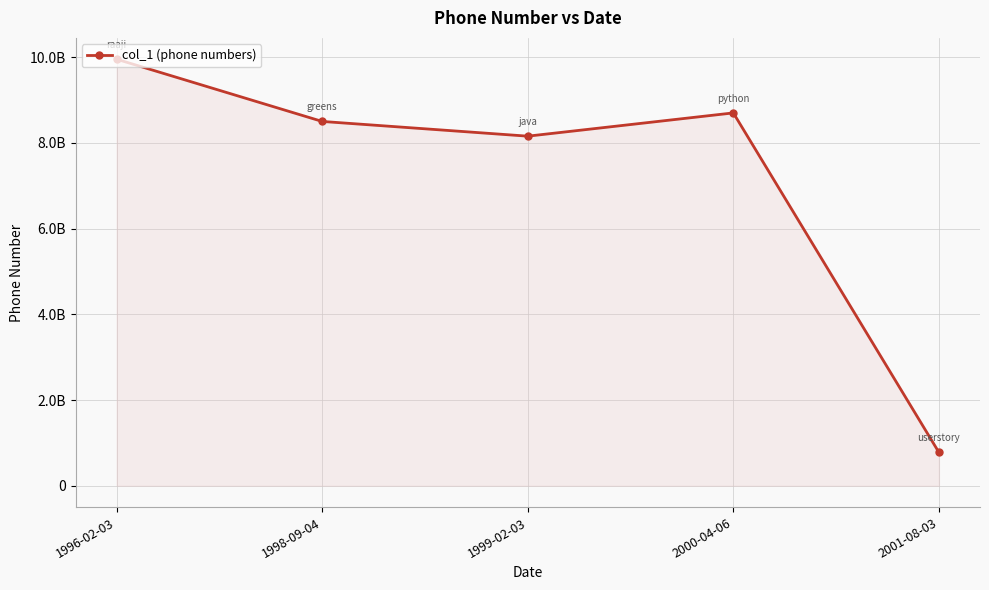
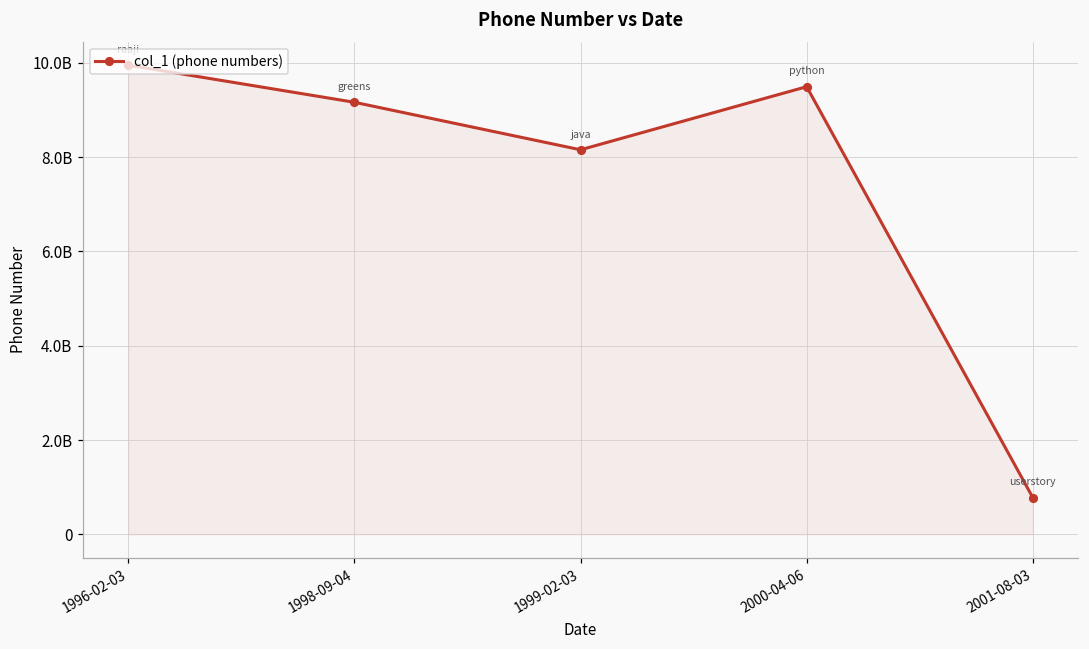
  {
-   "1998-09-04": 8500000000,
+   "1998-09-04": 9200000000,
    "1999-02-03": 8200000000,
-   "2000-04-06": 8700000000,
+   "2000-04-06": 9500000000,
    "2001-08-03": 800000000
  }
